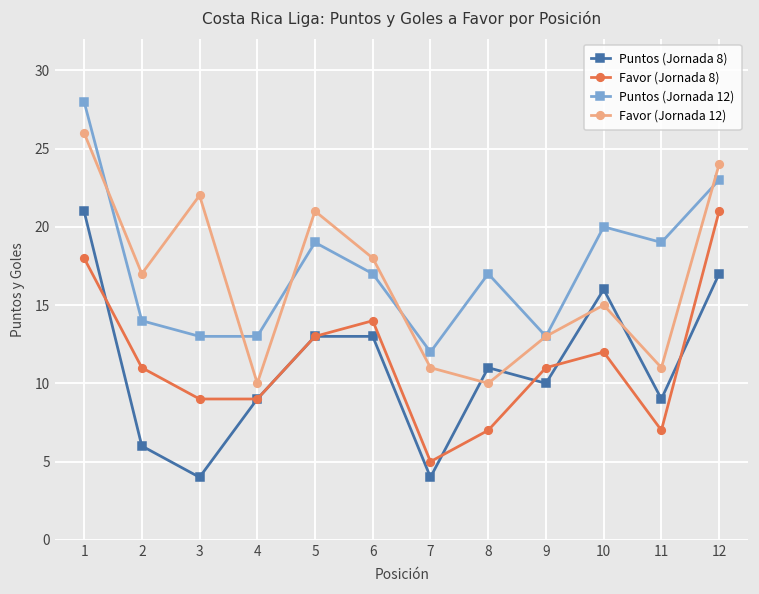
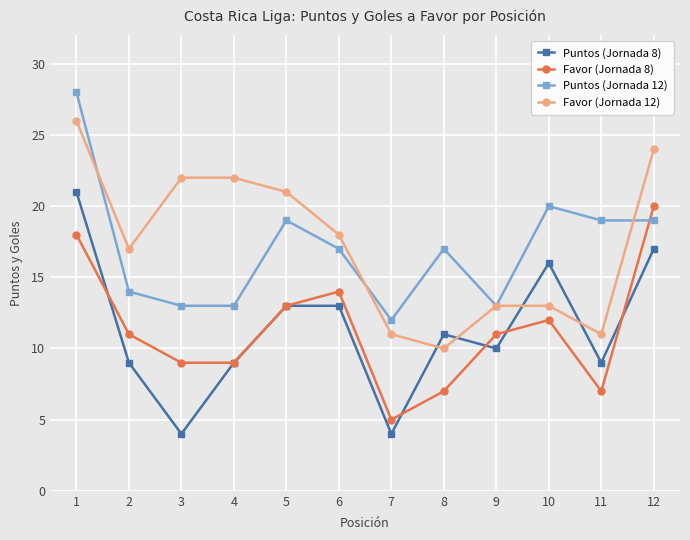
  {
    "Puntos (Jornada 8)": {
      "1": 21,
-     "2": 6,
+     "2": 9,
      "3": 4,
      "6": 13,
      "7": 4,
      "8": 11,
      "9": 10,
      "10": 16,
      "11": 9,
      "12": 17
    },
    "Favor (Jornada 8)": {
      "1": 18,
      "2": 11,
      "3": 9,
      "6": 14,
      "7": 5,
      "8": 7,
      "9": 11,
      "10": 12,
      "11": 7,
-     "12": 21
+     "12": 20
    },
    "Puntos (Jornada 12)": {
      "1": 28,
      "2": 14,
      "3": 13,
      "4": 13,
      "5": 19,
      "6": 17,
      "7": 12,
      "8": 17,
      "10": 20,
      "11": 19,
-     "12": 23
+     "12": 19
    },
    "Favor (Jornada 12)": {
      "1": 26,
      "2": 17,
      "3": 22,
-     "4": 10,
+     "4": 22,
      "5": 21,
      "6": 18,
      "7": 11,
      "8": 10,
-     "10": 15,
+     "10": 13,
      "11": 11,
      "12": 24
    }
  }
